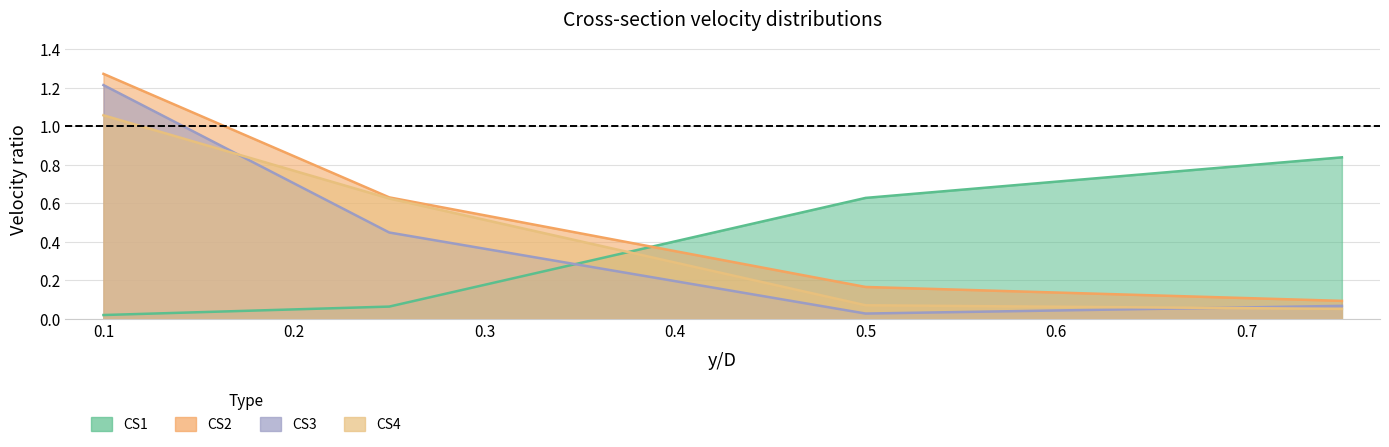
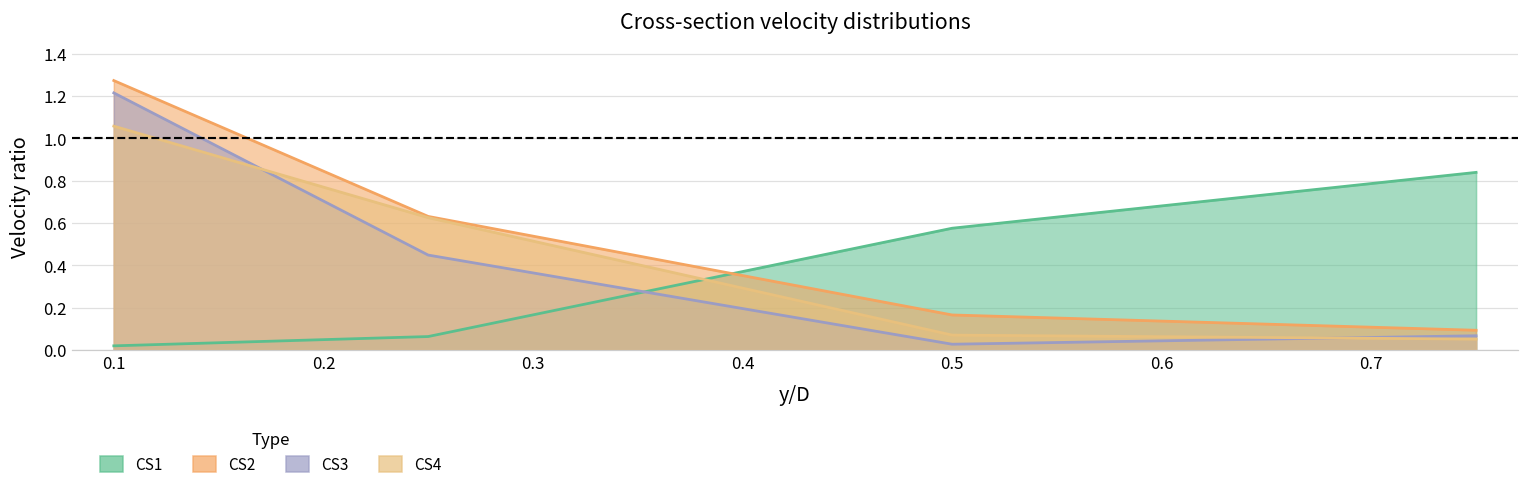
  {
    "CS1": {
      "0.1": 0.02,
-     "0.5": 0.63
+     "0.5": 0.58
    },
    "CS3": {
      "0.1": 1.21,
      "0.5": 0.03
    }
  }
